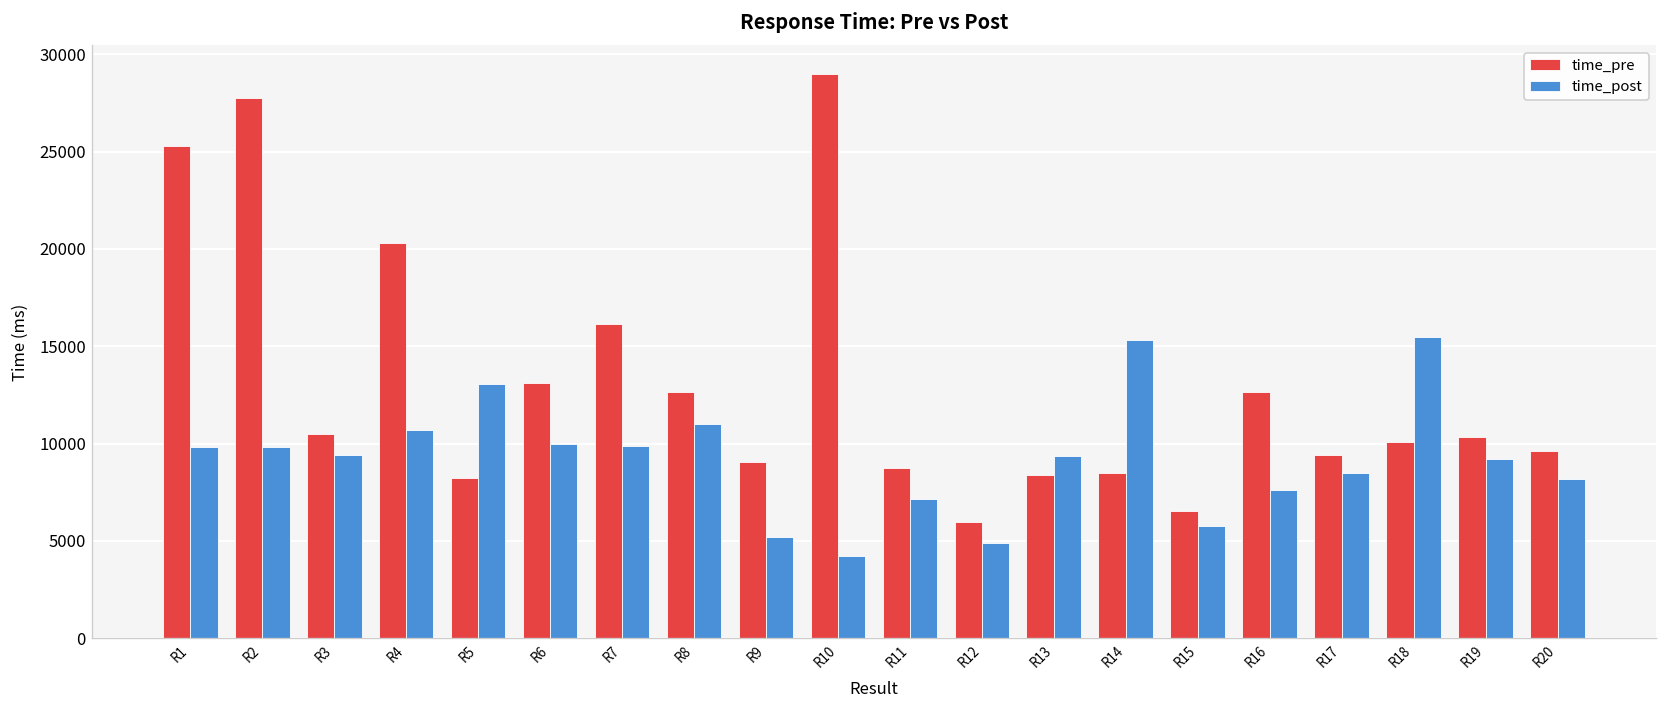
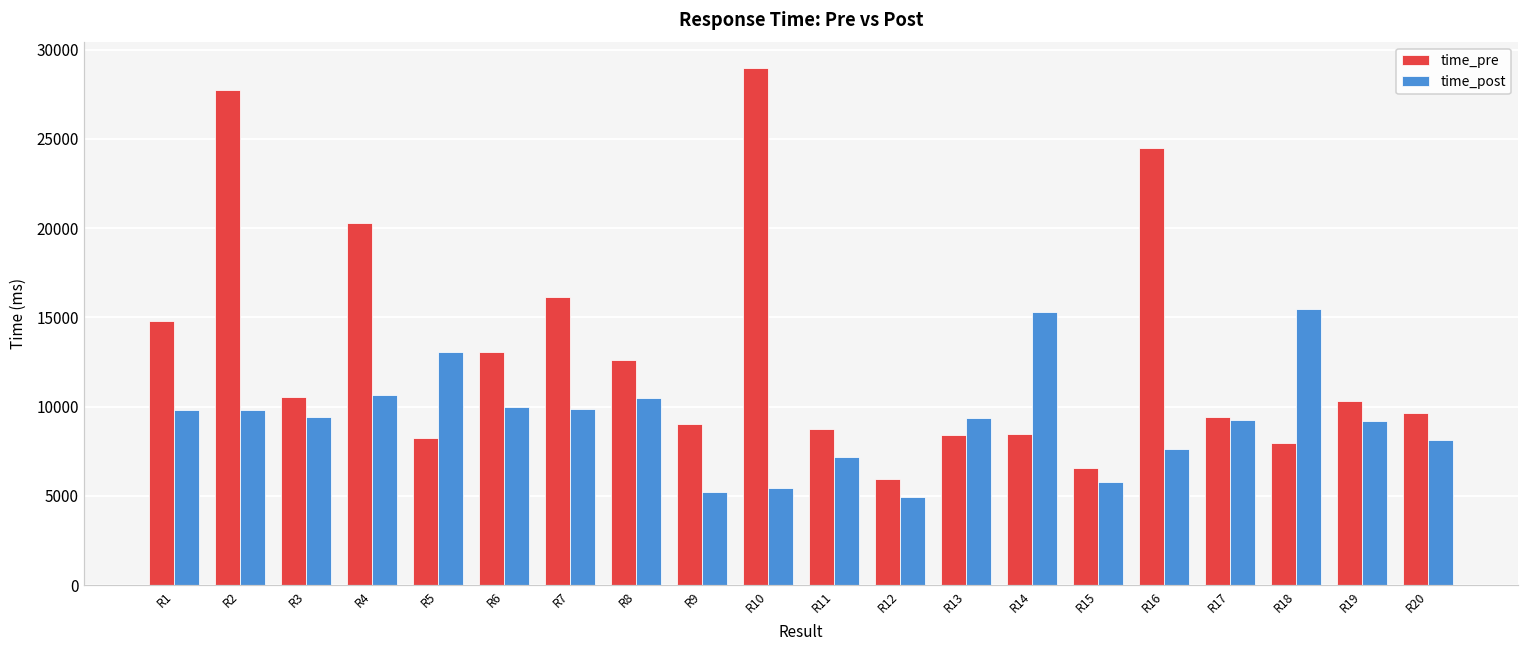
  {
    "time_pre": {
-     "R1": 25300,
+     "R1": 14800,
      "R2": 27800,
      "R3": 10500,
      "R4": 20300,
      "R5": 8200,
      "R6": 13100,
      "R7": 16100,
      "R8": 12600,
      "R9": 9000,
      "R10": 29000,
      "R11": 8800,
      "R12": 6000,
      "R13": 8400,
      "R14": 8500,
      "R15": 6600,
-     "R16": 12600,
+     "R16": 24500,
      "R17": 9400,
-     "R18": 10100,
+     "R18": 8000,
      "R19": 10300,
      "R20": 9600
    },
    "time_post": {
      "R1": 9800,
      "R2": 9800,
      "R3": 9400,
      "R4": 10700,
      "R5": 13100,
      "R6": 10000,
      "R7": 9900,
-     "R8": 11000,
+     "R8": 10500,
      "R9": 5200,
-     "R10": 4200,
+     "R10": 5400,
      "R11": 7200,
      "R12": 4900,
      "R13": 9400,
      "R14": 15300,
      "R15": 5800,
      "R16": 7600,
-     "R17": 8500,
+     "R17": 9200,
      "R18": 15500,
      "R19": 9200,
      "R20": 8200
    }
  }
